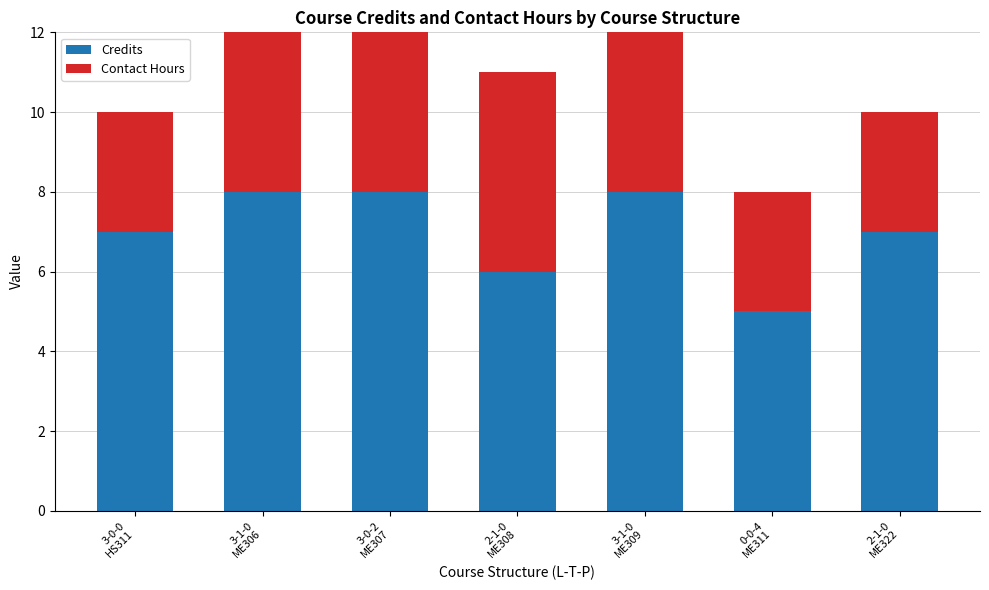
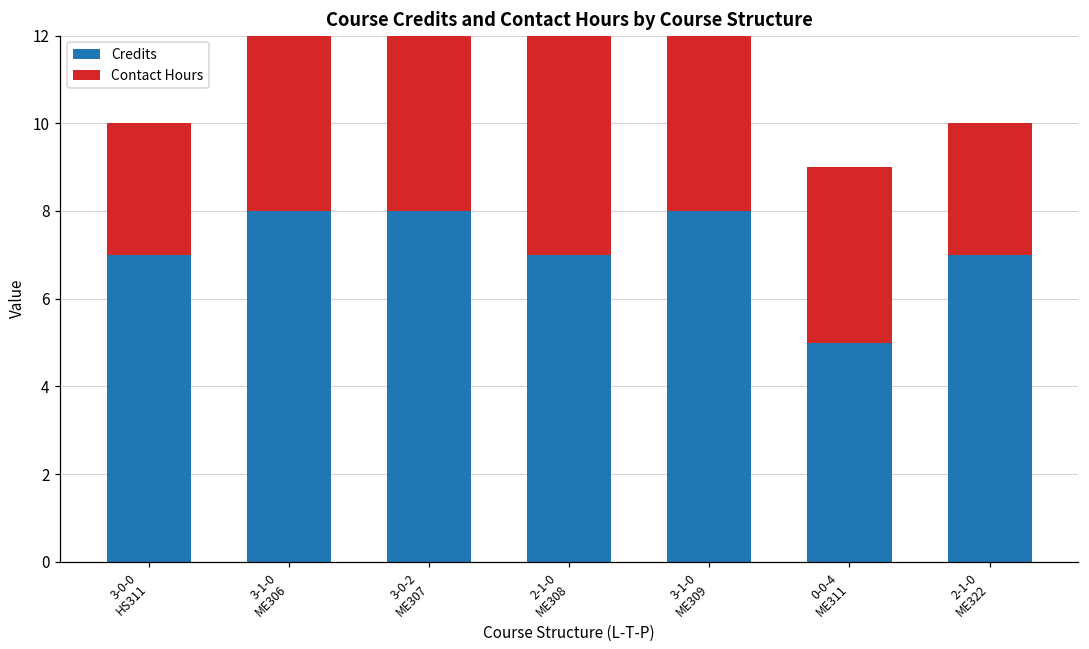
  {
    "Credits": {
      "3-0-0 HS311": 7,
      "3-1-0 ME306": 8,
      "3-0-2 ME307": 8,
-     "2-1-0 ME308": 6,
+     "2-1-0 ME308": 7,
      "3-1-0 ME309": 8,
      "0-0-4 ME311": 5,
      "2-1-0 ME322": 7
    },
    "Contact Hours": {
      "3-0-0 HS311": 3,
      "3-1-0 ME306": 4,
      "2-1-0 ME308": 5,
      "3-1-0 ME309": 4,
-     "0-0-4 ME311": 3,
+     "0-0-4 ME311": 4,
      "2-1-0 ME322": 3
    }
  }
